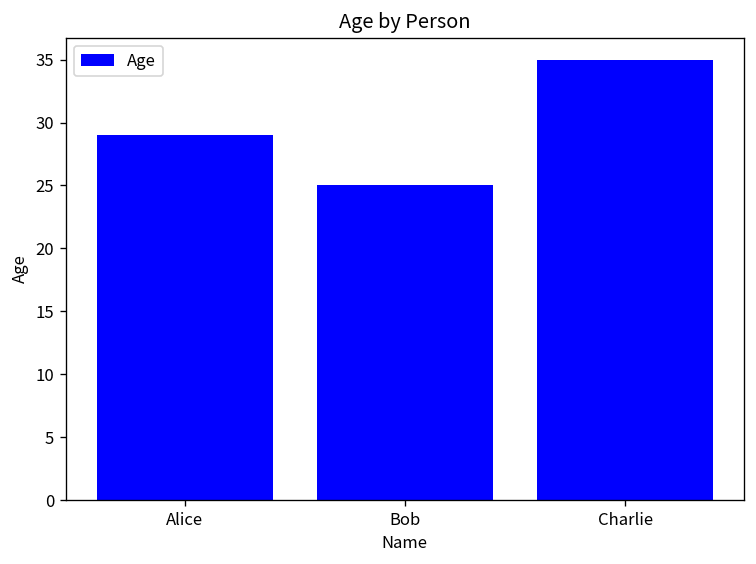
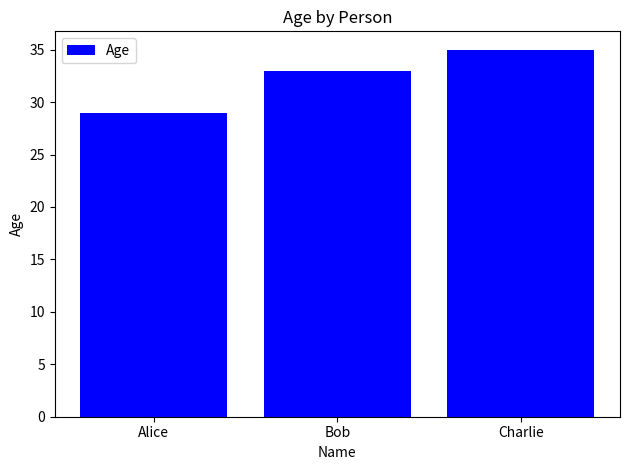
  {
    "Alice": 29,
-   "Bob": 25,
+   "Bob": 33,
    "Charlie": 35
  }
